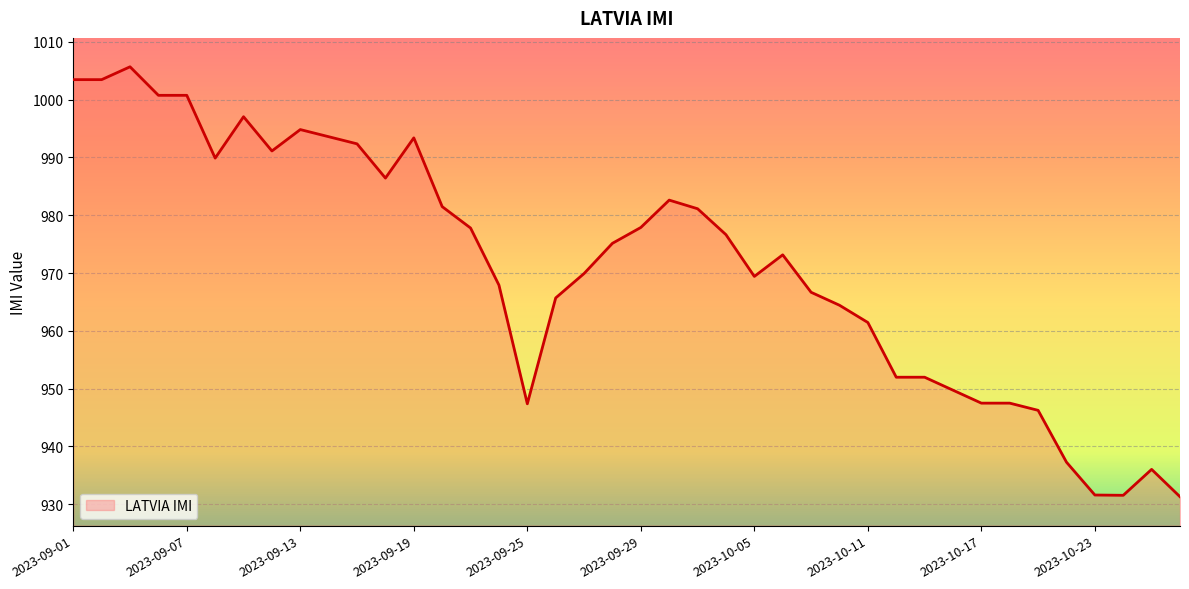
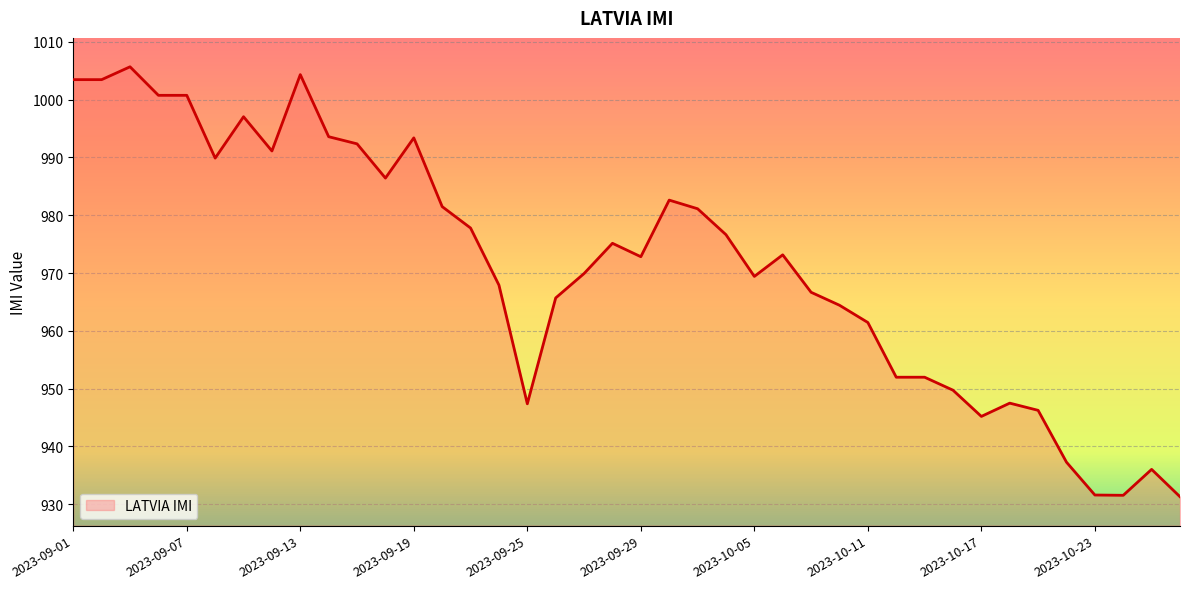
  {
    "2023-09-01": 1003,
    "2023-09-07": 1001,
-   "2023-09-13": 995,
+   "2023-09-13": 1004,
    "2023-09-19": 993,
    "2023-09-25": 947,
-   "2023-09-29": 978,
+   "2023-09-29": 973,
    "2023-10-05": 969,
    "2023-10-11": 961,
-   "2023-10-17": 947,
+   "2023-10-17": 945,
    "2023-10-23": 932
  }
